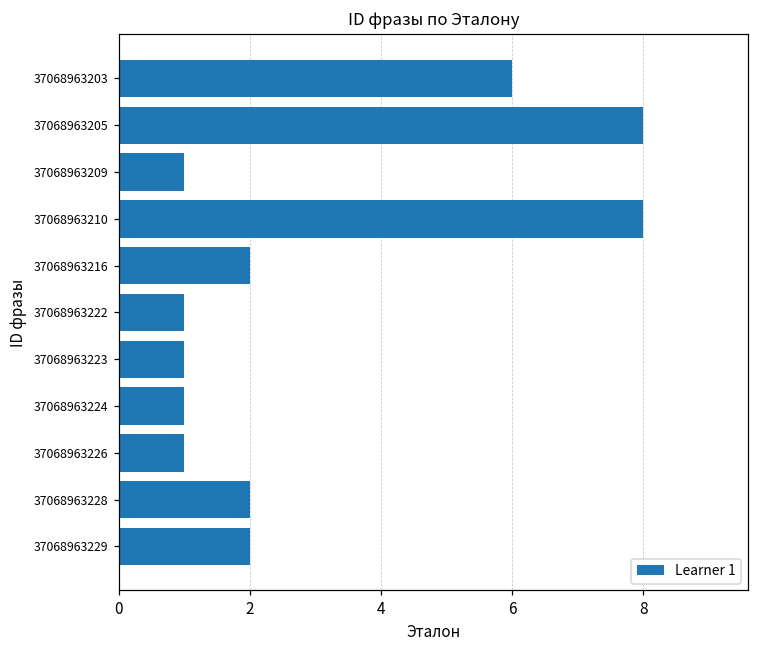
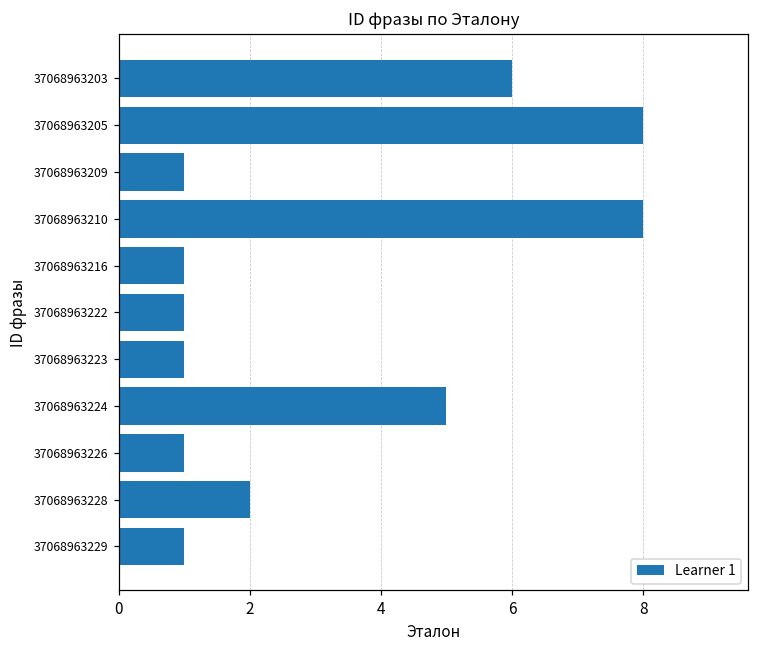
  {
    "37068963203": 6,
    "37068963205": 8,
    "37068963209": 1,
    "37068963210": 8,
-   "37068963216": 2,
+   "37068963216": 1,
    "37068963222": 1,
    "37068963223": 1,
-   "37068963224": 1,
+   "37068963224": 5,
    "37068963226": 1,
    "37068963228": 2,
-   "37068963229": 2
+   "37068963229": 1
  }
